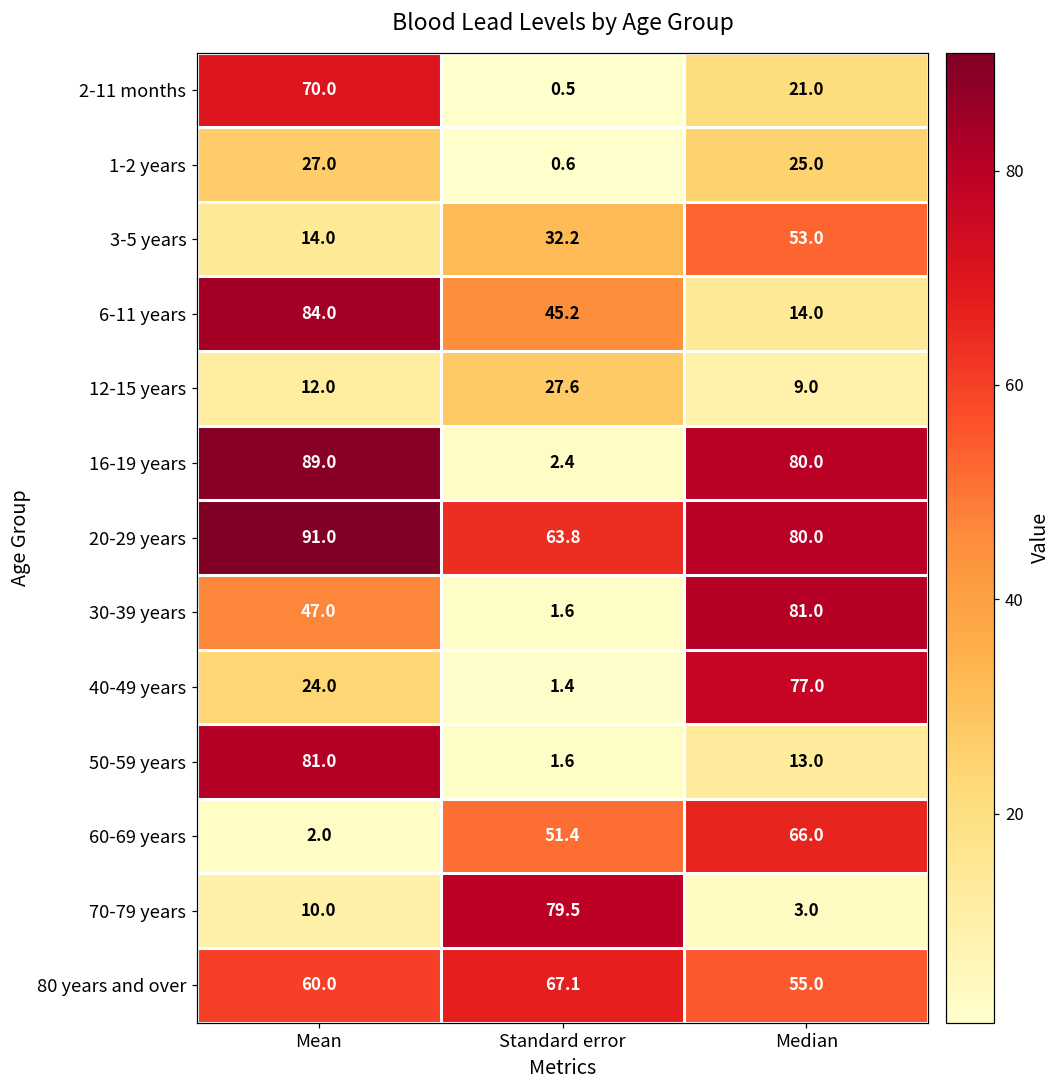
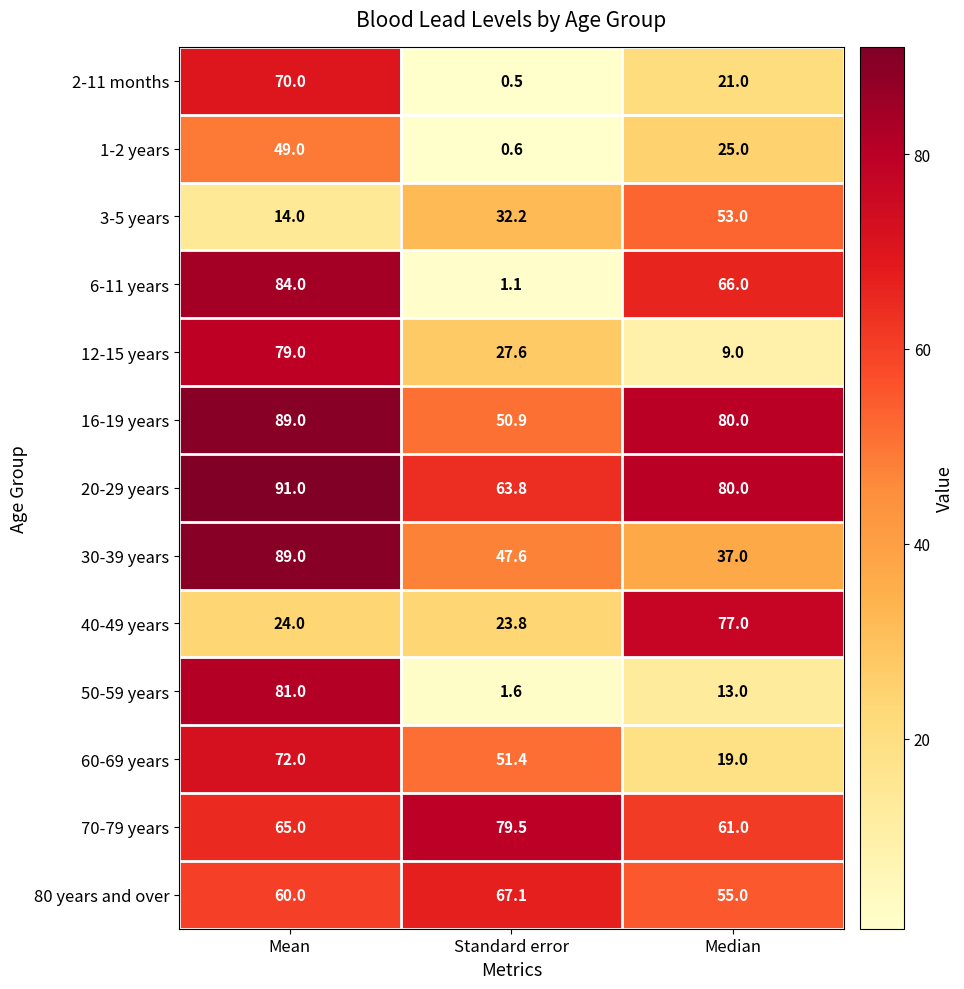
  {
    "2-11 months": {
      "Mean": 70.0,
      "Standard error": 0.5,
      "Median": 21.0
    },
    "1-2 years": {
-     "Mean": 27.0,
+     "Mean": 49.0,
      "Standard error": 0.6,
      "Median": 25.0
    },
    "3-5 years": {
      "Mean": 14.0,
      "Standard error": 32.2,
      "Median": 53.0
    },
    "6-11 years": {
      "Mean": 84.0,
-     "Standard error": 45.2,
-     "Median": 14.0
+     "Standard error": 1.1,
+     "Median": 66.0
    },
    "12-15 years": {
-     "Mean": 12.0,
+     "Mean": 79.0,
      "Standard error": 27.6,
      "Median": 9.0
    },
    "16-19 years": {
      "Mean": 89.0,
-     "Standard error": 2.4,
+     "Standard error": 50.9,
      "Median": 80.0
    },
    "20-29 years": {
      "Mean": 91.0,
      "Standard error": 63.8,
      "Median": 80.0
    },
    "30-39 years": {
-     "Mean": 47.0,
-     "Standard error": 1.6,
-     "Median": 81.0
+     "Mean": 89.0,
+     "Standard error": 47.6,
+     "Median": 37.0
    },
    "40-49 years": {
      "Mean": 24.0,
-     "Standard error": 1.4,
+     "Standard error": 23.8,
      "Median": 77.0
    },
    "50-59 years": {
      "Mean": 81.0,
      "Standard error": 1.6,
      "Median": 13.0
    },
    "60-69 years": {
-     "Mean": 2.0,
+     "Mean": 72.0,
      "Standard error": 51.4,
-     "Median": 66.0
+     "Median": 19.0
    },
    "70-79 years": {
-     "Mean": 10.0,
+     "Mean": 65.0,
      "Standard error": 79.5,
-     "Median": 3.0
+     "Median": 61.0
    },
    "80 years and over": {
      "Mean": 60.0,
      "Standard error": 67.1,
      "Median": 55.0
    }
  }
